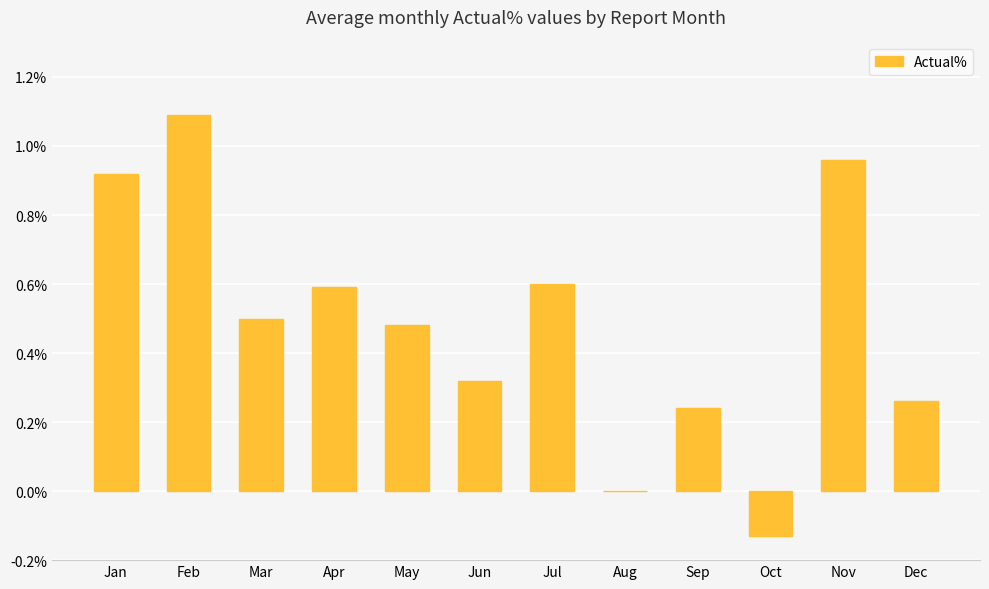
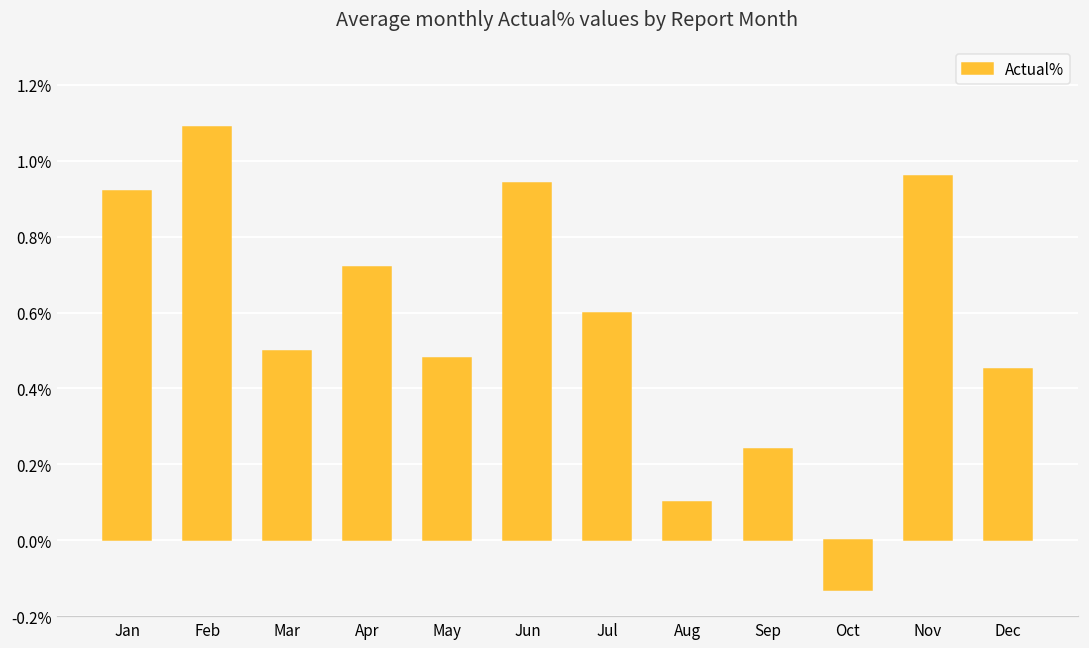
  {
    "Jan": "0.92%",
    "Feb": "1.09%",
    "Mar": "0.50%",
-   "Apr": "0.59%",
+   "Apr": "0.72%",
    "May": "0.48%",
-   "Jun": "0.32%",
+   "Jun": "0.94%",
    "Jul": "0.60%",
-   "Aug": "0.0%",
+   "Aug": "0.1%",
    "Sep": "0.24%",
    "Oct": "-0.13%",
    "Nov": "0.96%",
-   "Dec": "0.26%"
+   "Dec": "0.45%"
  }
